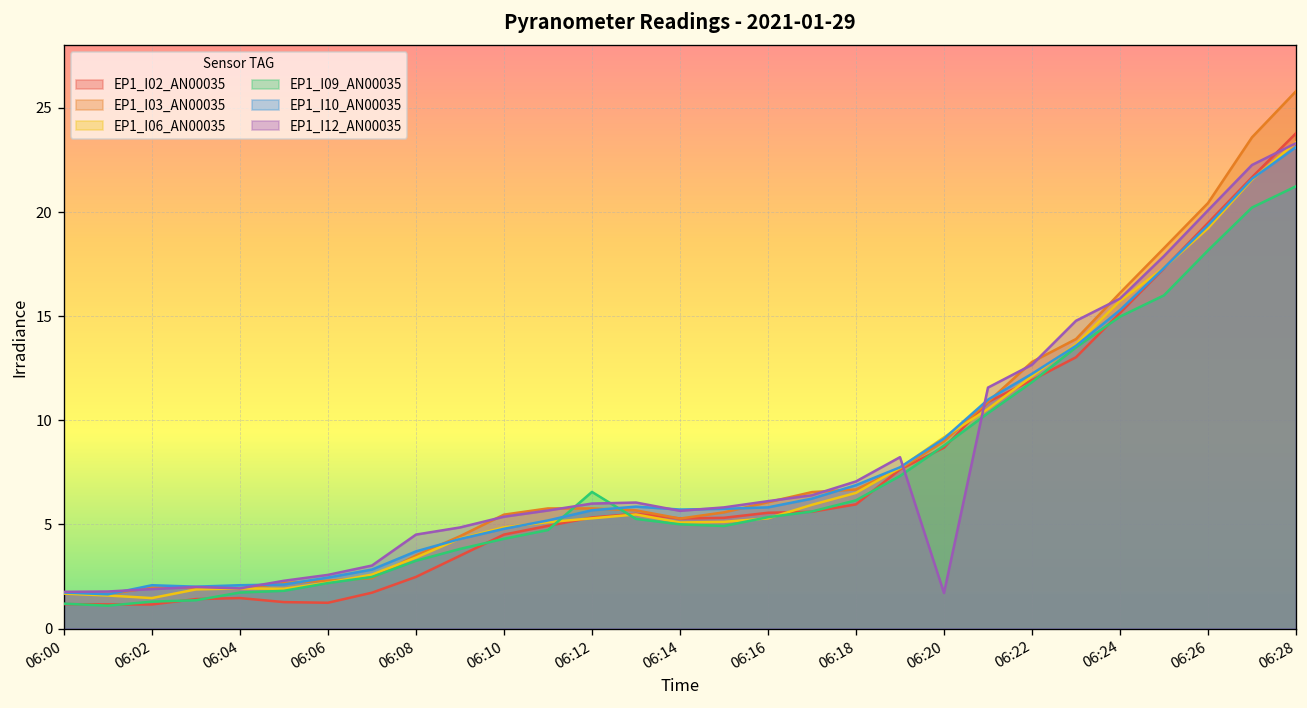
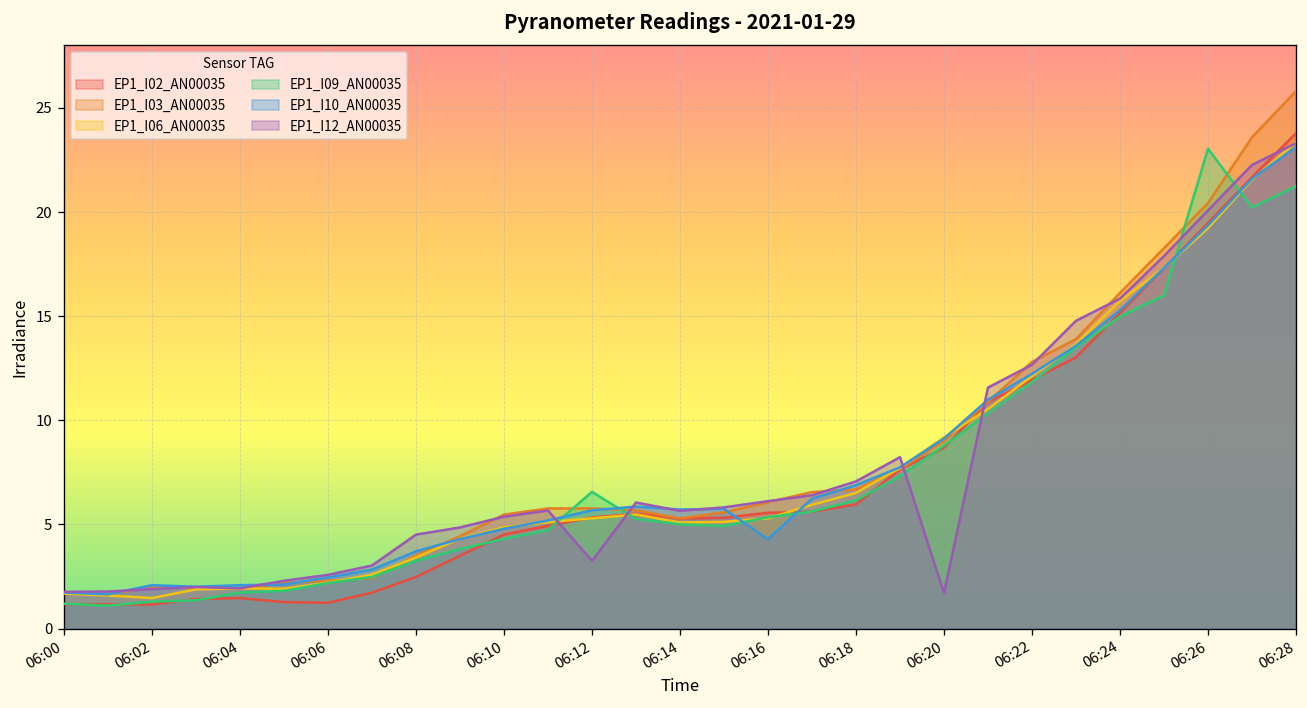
  {
    "EP1_I09_AN00035": {
      "06:04": 1.7,
      "06:08": 3.3,
      "06:10": 4.3,
      "06:12": 6.6,
      "06:18": 6.2,
      "06:24": 15.0,
-     "06:26": 18.2,
+     "06:26": 23.0,
      "06:28": 21.2
    },
    "EP1_I10_AN00035": {
      "06:04": 2.1,
      "06:08": 3.7,
-     "06:16": 5.8,
+     "06:16": 4.3,
      "06:18": 6.9,
      "06:28": 23.1
    },
    "EP1_I12_AN00035": {
      "06:08": 4.5,
-     "06:12": 6.0,
+     "06:12": 3.2,
      "06:18": 7.1,
      "06:20": 1.7,
      "06:26": 20.1
    }
  }
